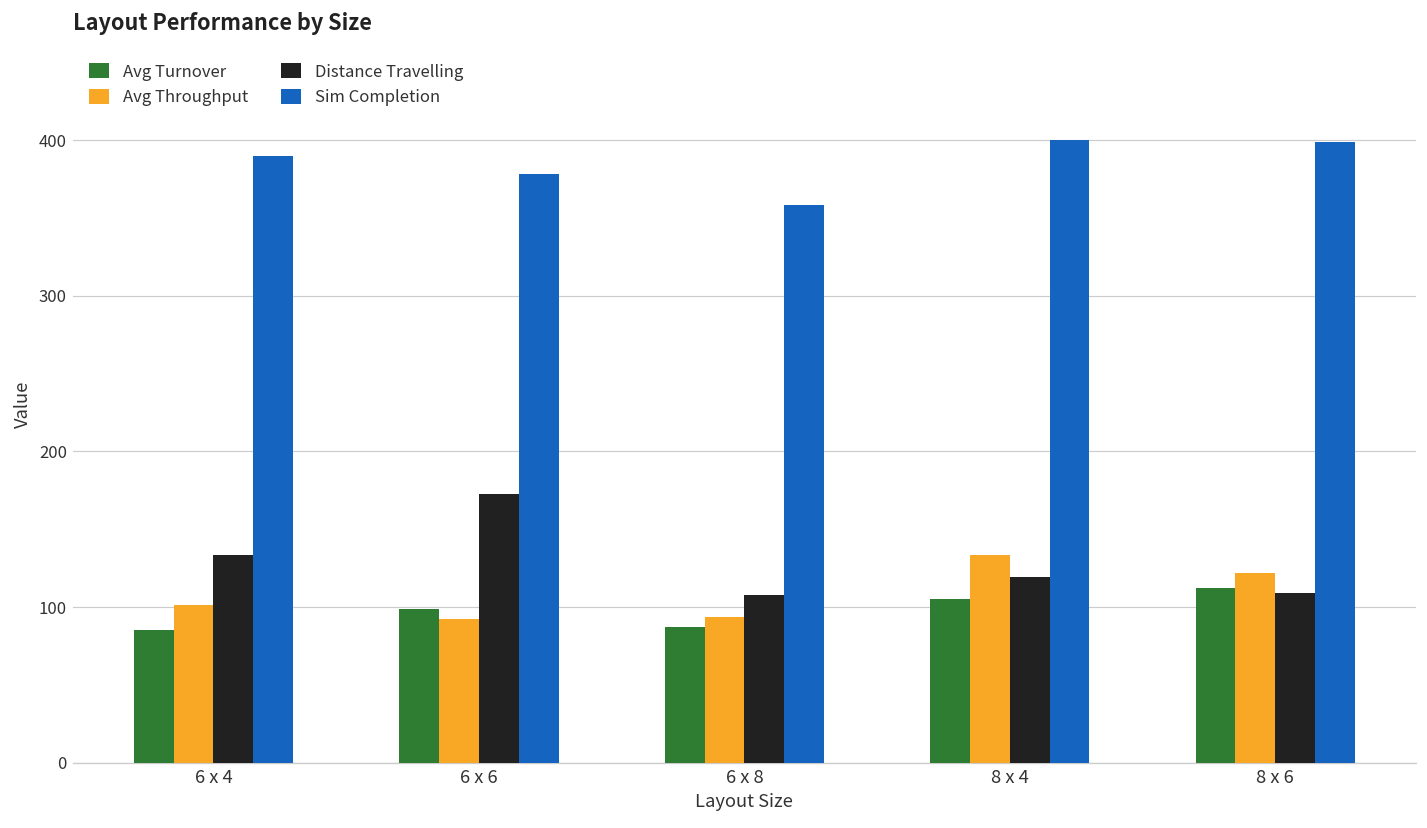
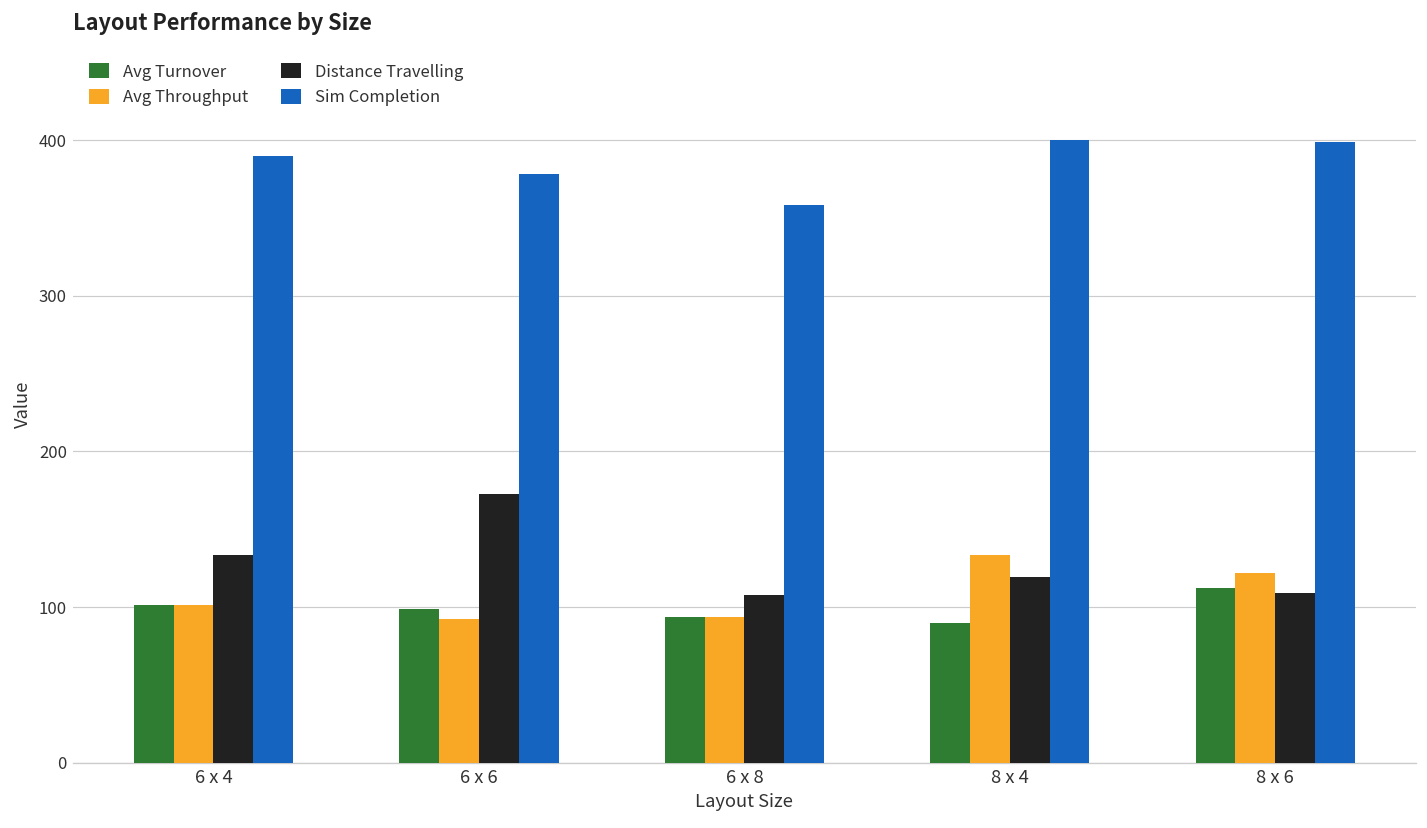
  {
    "Avg Turnover": {
-     "6 x 4": 85,
+     "6 x 4": 101,
      "6 x 6": 99,
-     "6 x 8": 87,
-     "8 x 4": 105,
+     "6 x 8": 94,
+     "8 x 4": 90,
      "8 x 6": 112
    },
    "Avg Throughput": {
      "6 x 4": 101,
      "6 x 6": 92,
      "6 x 8": 94,
      "8 x 4": 134,
      "8 x 6": 122
    },
    "Distance Travelling": {
      "6 x 4": 133,
      "6 x 6": 173,
      "6 x 8": 108,
      "8 x 4": 120,
      "8 x 6": 109
    },
    "Sim Completion": {
      "6 x 4": 390,
      "6 x 6": 378,
      "6 x 8": 358,
      "8 x 4": 400,
      "8 x 6": 399
    }
  }
